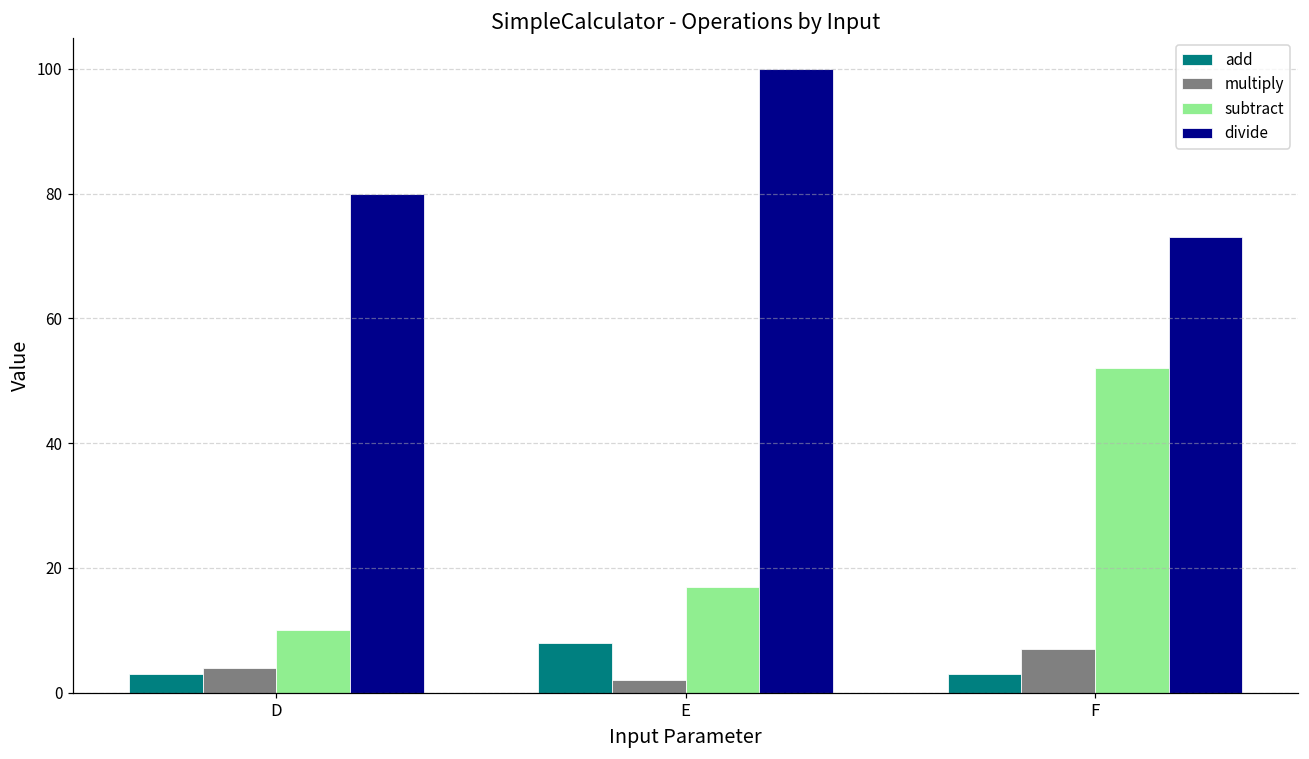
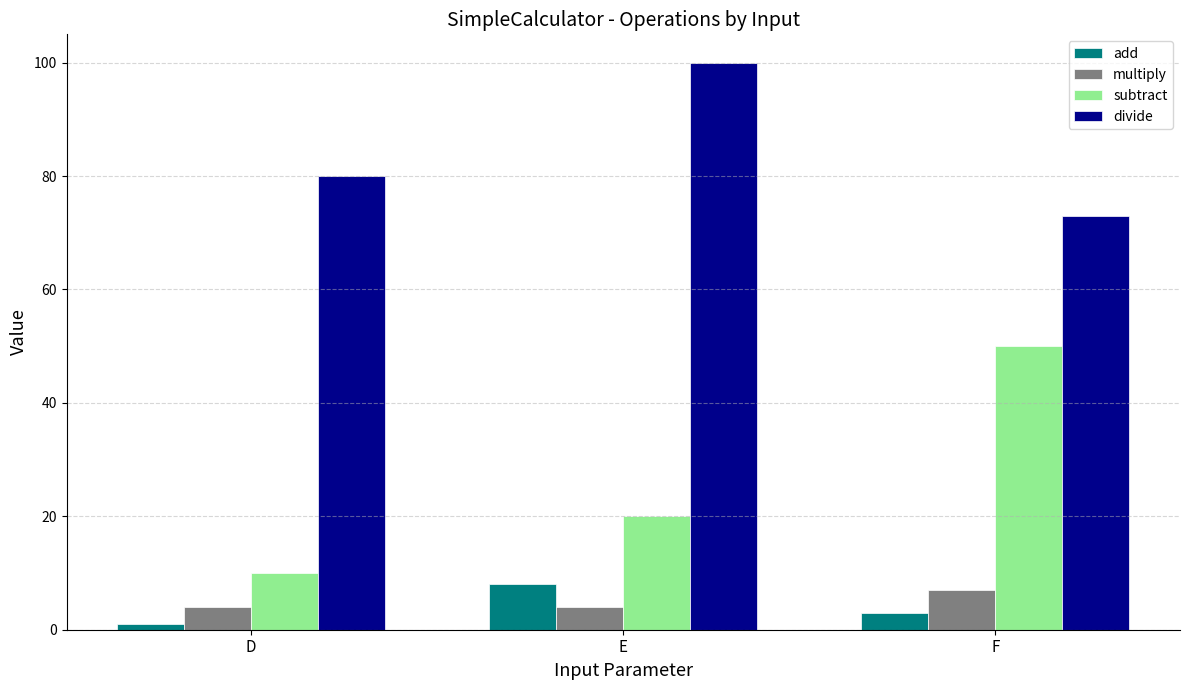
  {
    "add": {
-     "D": 3,
+     "D": 1,
      "E": 8,
      "F": 3
    },
    "multiply": {
      "D": 4,
-     "E": 2,
+     "E": 4,
      "F": 7
    },
    "subtract": {
      "D": 10,
-     "E": 17,
-     "F": 52
+     "E": 20,
+     "F": 50
    },
    "divide": {
      "D": 80,
      "E": 100,
      "F": 73
    }
  }
